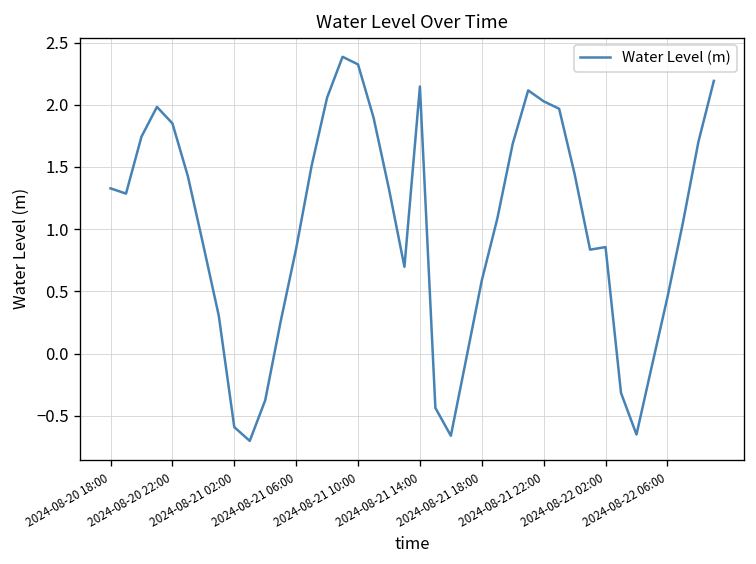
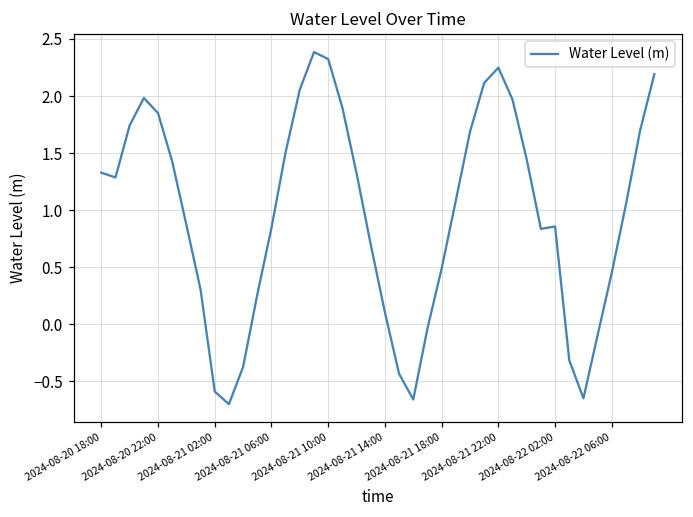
  {
    "2024-08-20 18:00": 1.33,
    "2024-08-20 22:00": 1.85,
    "2024-08-21 02:00": -0.59,
    "2024-08-21 06:00": 0.84,
    "2024-08-21 10:00": 2.32,
-   "2024-08-21 14:00": 2.15,
-   "2024-08-21 18:00": 0.59,
-   "2024-08-21 22:00": 2.03,
+   "2024-08-21 14:00": 0.10,
+   "2024-08-21 18:00": 0.49,
+   "2024-08-21 22:00": 2.25,
    "2024-08-22 02:00": 0.86,
    "2024-08-22 06:00": 0.45
  }
